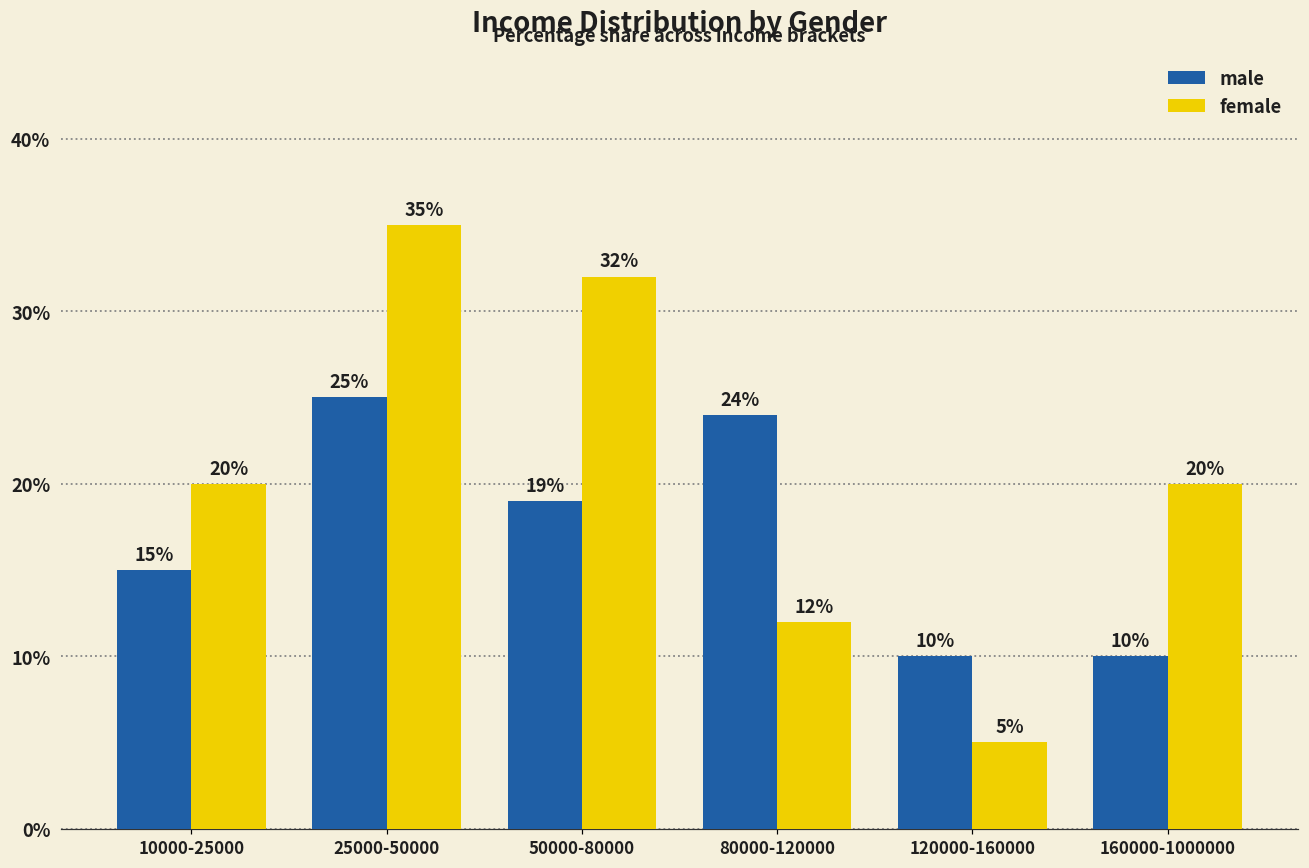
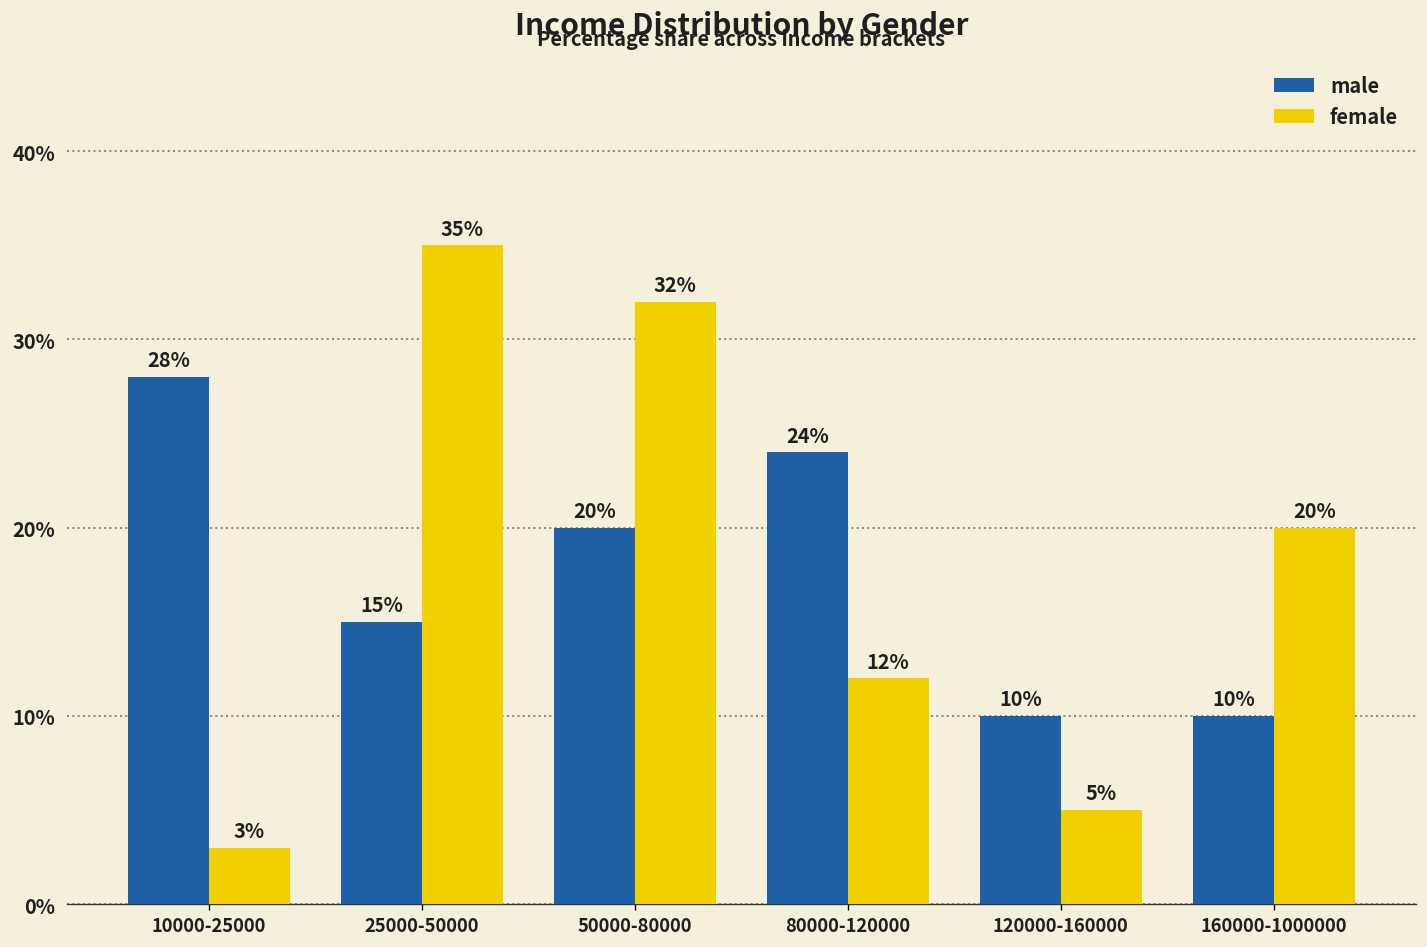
  {
    "male": {
-     "10000-25000": "15%",
-     "25000-50000": "25%",
-     "50000-80000": "19%",
+     "10000-25000": "28%",
+     "25000-50000": "15%",
+     "50000-80000": "20%",
      "80000-120000": "24%",
      "120000-160000": "10%",
      "160000-1000000": "10%"
    },
    "female": {
-     "10000-25000": "20%",
+     "10000-25000": "3%",
      "25000-50000": "35%",
      "50000-80000": "32%",
      "80000-120000": "12%",
      "120000-160000": "5%",
      "160000-1000000": "20%"
    }
  }
